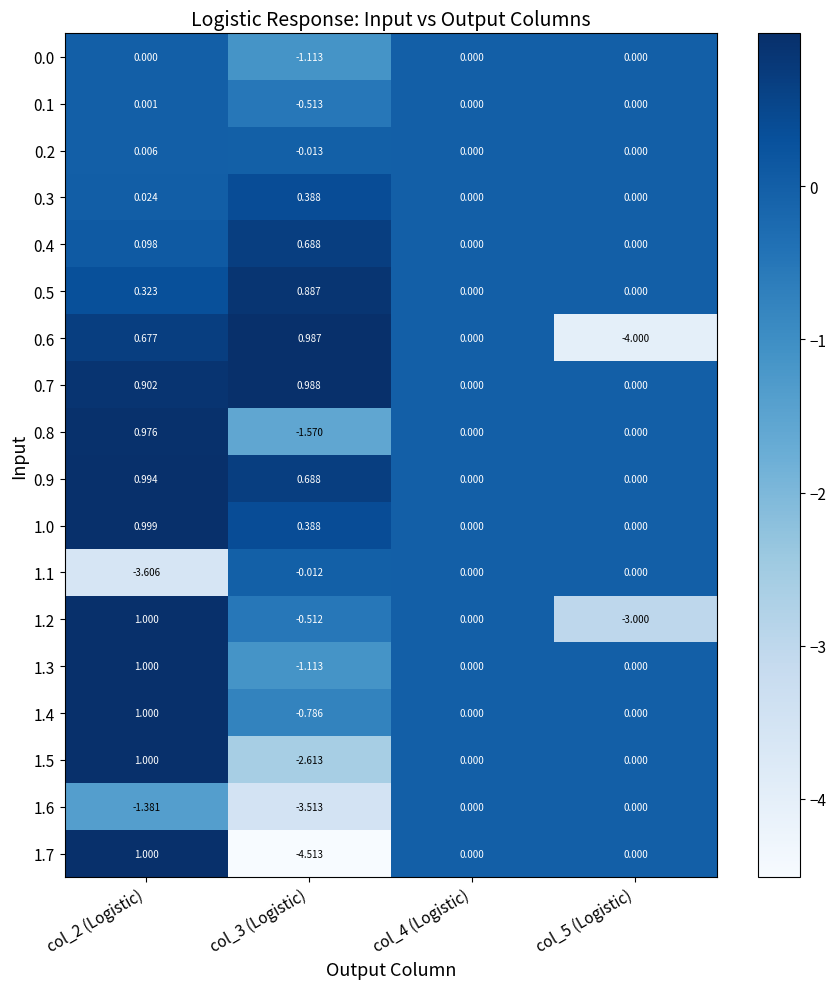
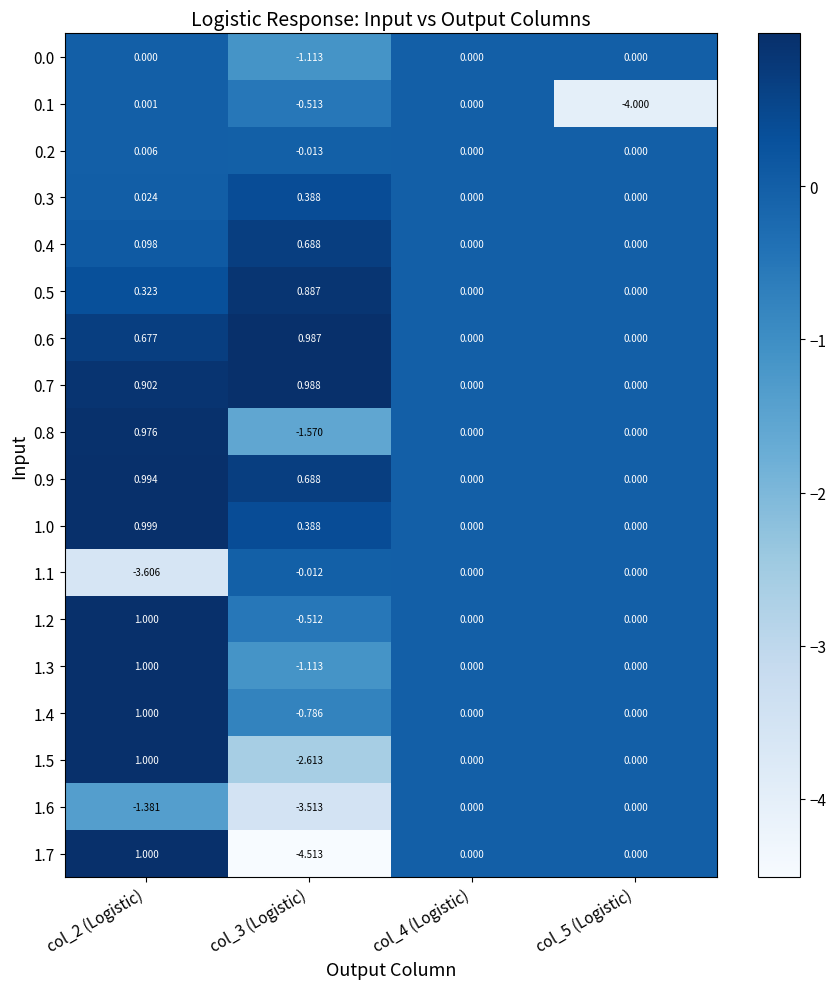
  {
    "0.0": {
      "col_2 (Logistic)": 0.000,
      "col_3 (Logistic)": -1.113,
      "col_4 (Logistic)": 0.000,
      "col_5 (Logistic)": 0.000
    },
    "0.1": {
      "col_2 (Logistic)": 0.001,
      "col_3 (Logistic)": -0.513,
      "col_4 (Logistic)": 0.000,
-     "col_5 (Logistic)": 0.000
+     "col_5 (Logistic)": -4.000
    },
    "0.2": {
      "col_2 (Logistic)": 0.006,
      "col_3 (Logistic)": -0.013,
      "col_4 (Logistic)": 0.000,
      "col_5 (Logistic)": 0.000
    },
    "0.3": {
      "col_2 (Logistic)": 0.024,
      "col_3 (Logistic)": 0.388,
      "col_4 (Logistic)": 0.000,
      "col_5 (Logistic)": 0.000
    },
    "0.4": {
      "col_2 (Logistic)": 0.098,
      "col_3 (Logistic)": 0.688,
      "col_4 (Logistic)": 0.000,
      "col_5 (Logistic)": 0.000
    },
    "0.5": {
      "col_2 (Logistic)": 0.323,
      "col_3 (Logistic)": 0.887,
      "col_4 (Logistic)": 0.000,
      "col_5 (Logistic)": 0.000
    },
    "0.6": {
      "col_2 (Logistic)": 0.677,
      "col_3 (Logistic)": 0.987,
      "col_4 (Logistic)": 0.000,
-     "col_5 (Logistic)": -4.000
+     "col_5 (Logistic)": 0.000
    },
    "0.7": {
      "col_2 (Logistic)": 0.902,
      "col_3 (Logistic)": 0.988,
      "col_4 (Logistic)": 0.000,
      "col_5 (Logistic)": 0.000
    },
    "0.8": {
      "col_2 (Logistic)": 0.976,
      "col_3 (Logistic)": -1.570,
      "col_4 (Logistic)": 0.000,
      "col_5 (Logistic)": 0.000
    },
    "0.9": {
      "col_2 (Logistic)": 0.994,
      "col_3 (Logistic)": 0.688,
      "col_4 (Logistic)": 0.000,
      "col_5 (Logistic)": 0.000
    },
    "1.0": {
      "col_2 (Logistic)": 0.999,
      "col_3 (Logistic)": 0.388,
      "col_4 (Logistic)": 0.000,
      "col_5 (Logistic)": 0.000
    },
    "1.1": {
      "col_2 (Logistic)": -3.606,
      "col_3 (Logistic)": -0.012,
      "col_4 (Logistic)": 0.000,
      "col_5 (Logistic)": 0.000
    },
    "1.2": {
      "col_2 (Logistic)": 1.000,
      "col_3 (Logistic)": -0.512,
      "col_4 (Logistic)": 0.000,
-     "col_5 (Logistic)": -3.000
+     "col_5 (Logistic)": 0.000
    },
    "1.3": {
      "col_2 (Logistic)": 1.000,
      "col_3 (Logistic)": -1.113,
      "col_4 (Logistic)": 0.000,
      "col_5 (Logistic)": 0.000
    },
    "1.4": {
      "col_2 (Logistic)": 1.000,
      "col_3 (Logistic)": -0.786,
      "col_4 (Logistic)": 0.000,
      "col_5 (Logistic)": 0.000
    },
    "1.5": {
      "col_2 (Logistic)": 1.000,
      "col_3 (Logistic)": -2.613,
      "col_4 (Logistic)": 0.000,
      "col_5 (Logistic)": 0.000
    },
    "1.6": {
      "col_2 (Logistic)": -1.381,
      "col_3 (Logistic)": -3.513,
      "col_4 (Logistic)": 0.000,
      "col_5 (Logistic)": 0.000
    },
    "1.7": {
      "col_2 (Logistic)": 1.000,
      "col_3 (Logistic)": -4.513,
      "col_4 (Logistic)": 0.000,
      "col_5 (Logistic)": 0.000
    }
  }
